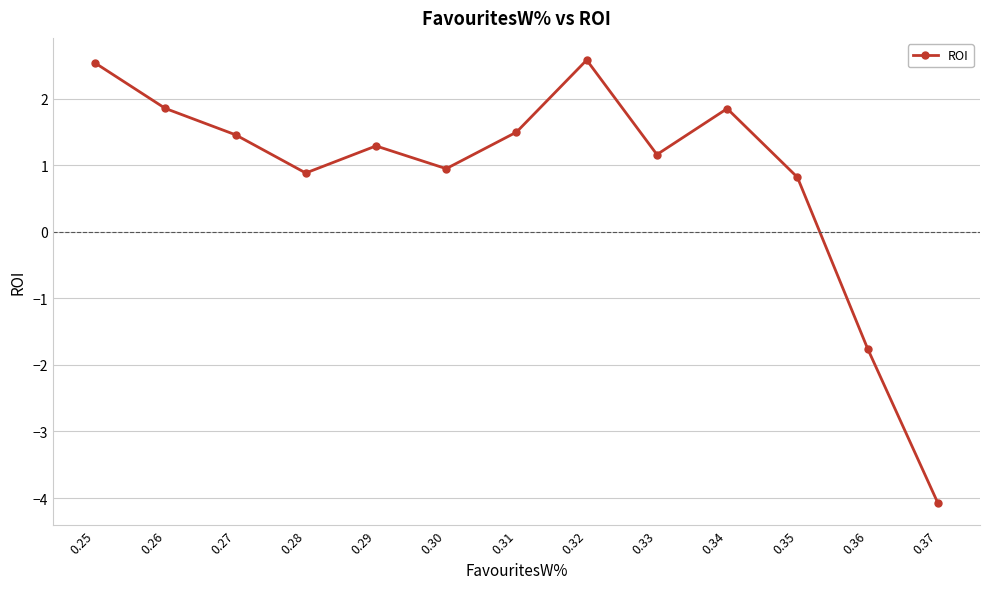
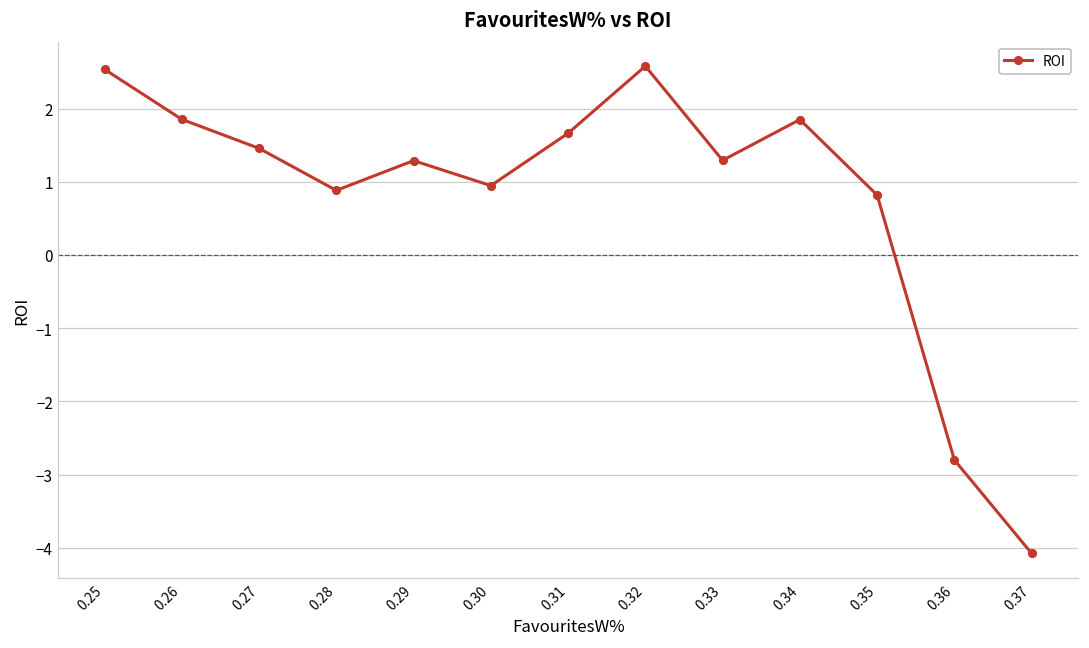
  {
    "0.25": 2.5,
    "0.26": 1.9,
    "0.27": 1.5,
    "0.28": 0.9,
    "0.29": 1.3,
    "0.30": 0.9,
-   "0.31": 1.5,
+   "0.31": 1.7,
    "0.32": 2.6,
-   "0.33": 1.2,
+   "0.33": 1.3,
    "0.34": 1.8,
    "0.35": 0.8,
-   "0.36": -1.8,
+   "0.36": -2.8,
    "0.37": -4.1
  }
